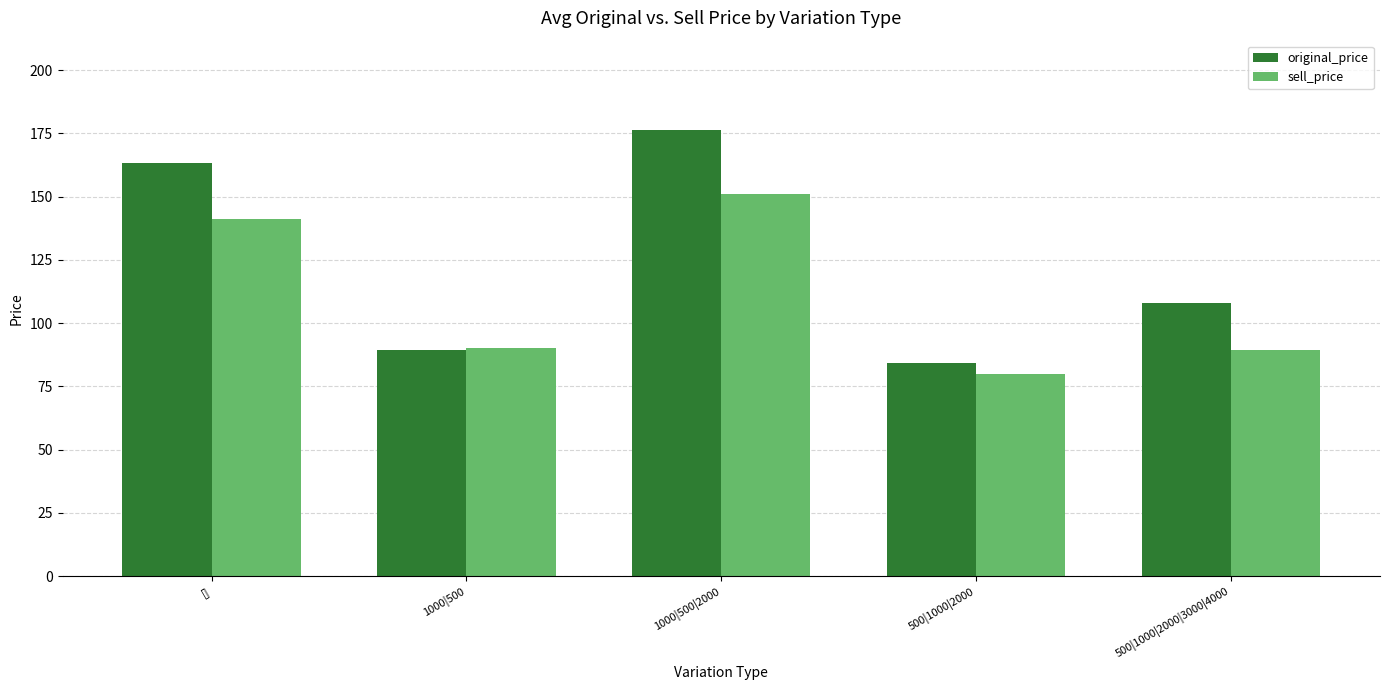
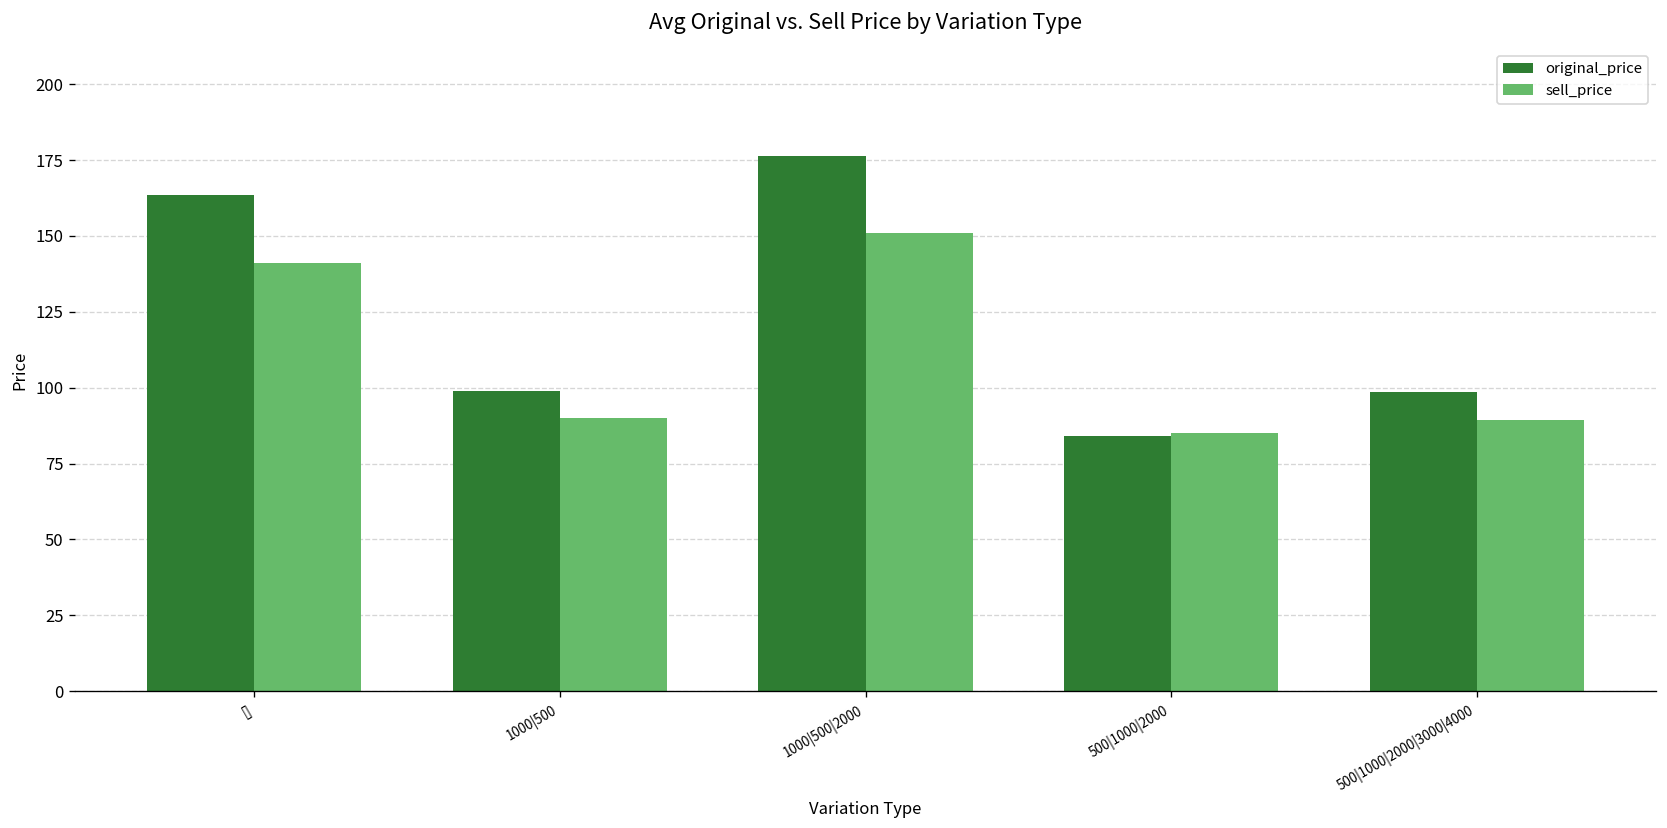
  {
    "original_price": {
      "[]": 164,
-     "1000|500": 89,
+     "1000|500": 99,
      "1000|500|2000": 176,
      "500|1000|2000": 84,
-     "500|1000|2000|3000|4000": 108
+     "500|1000|2000|3000|4000": 99
    },
    "sell_price": {
      "[]": 141,
      "1000|500": 90,
      "1000|500|2000": 151,
-     "500|1000|2000": 80,
+     "500|1000|2000": 85,
      "500|1000|2000|3000|4000": 90
    }
  }
